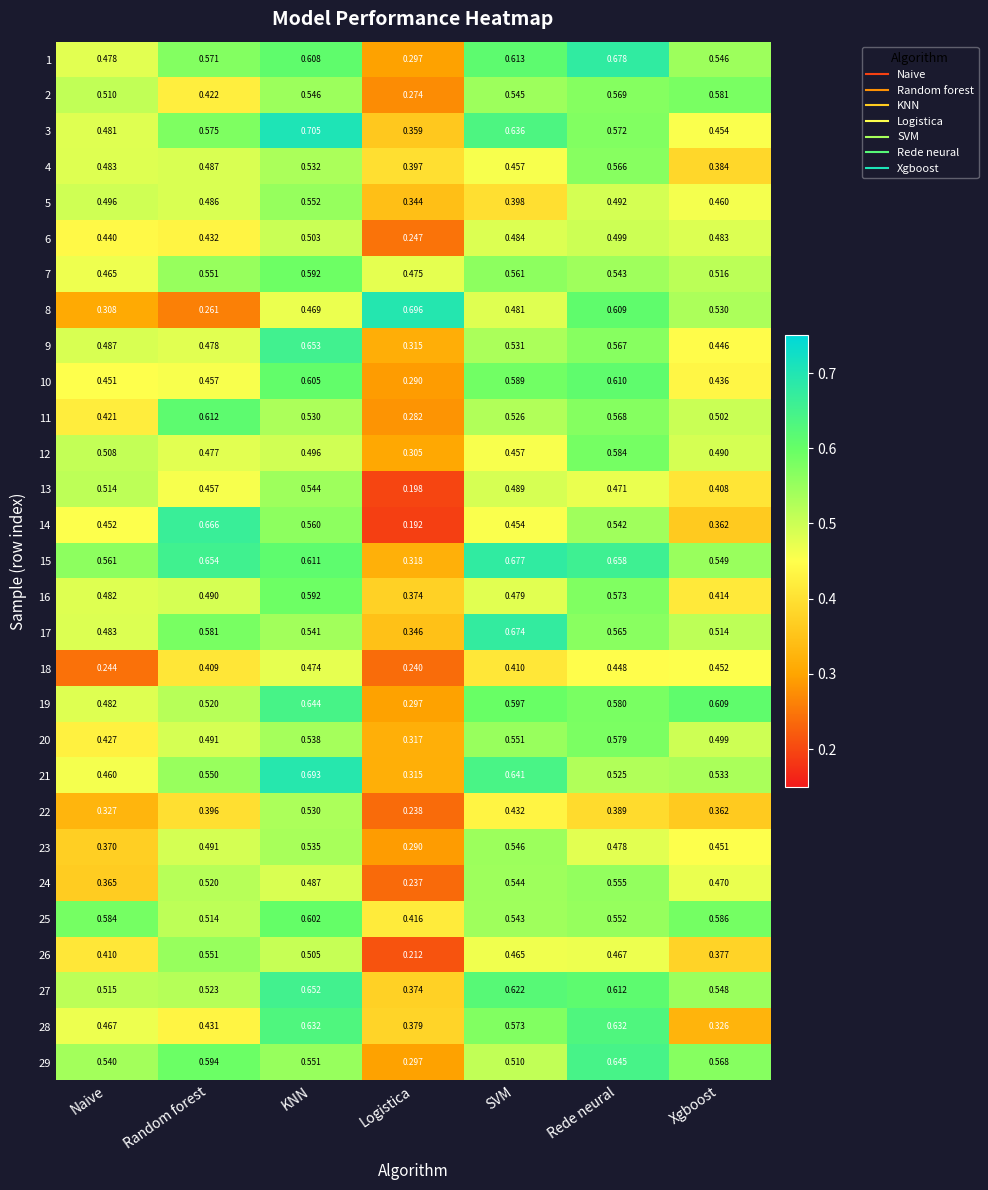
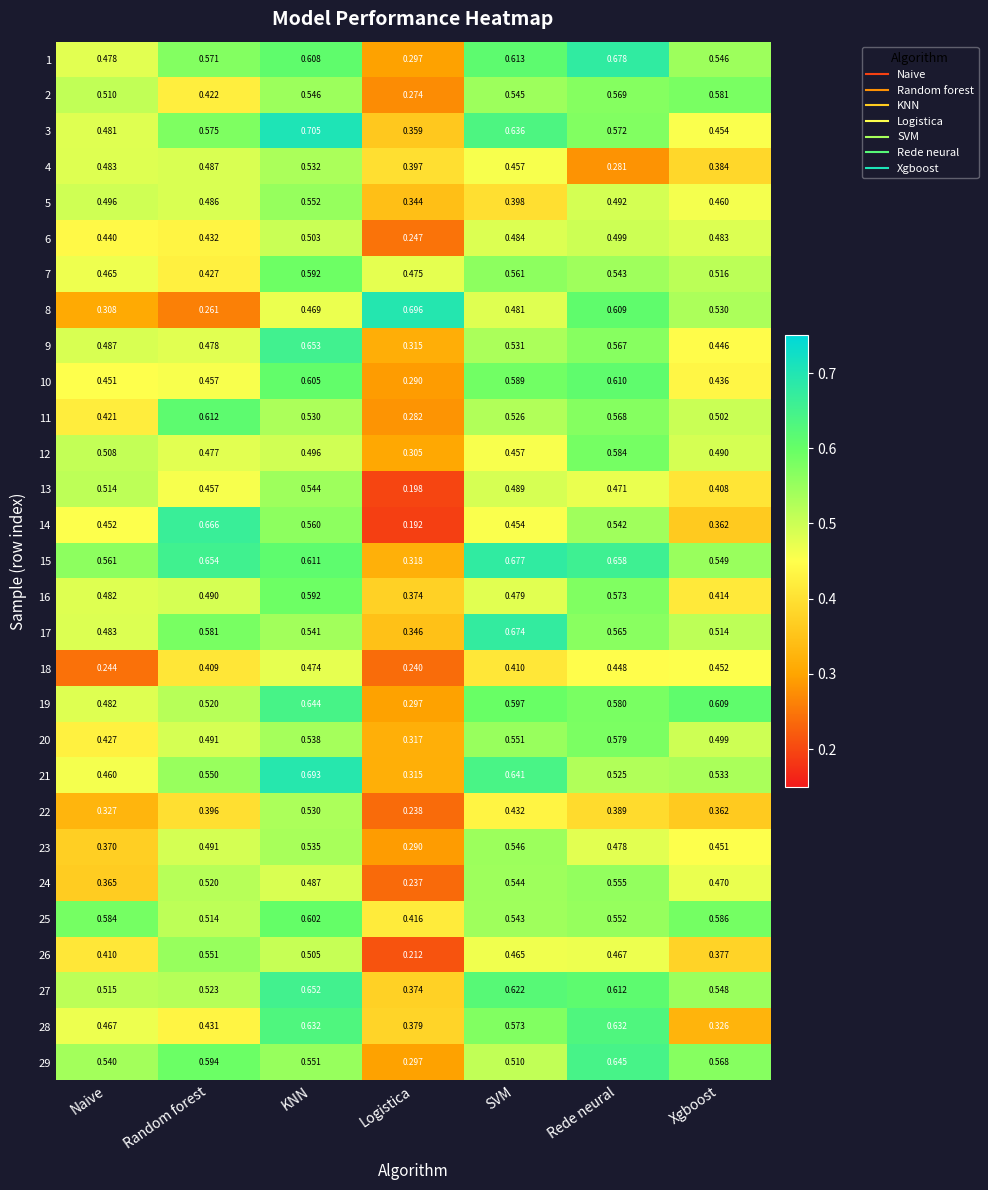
  {
    "4": {
      "Naive": 0.483,
      "Random forest": 0.487,
      "KNN": 0.532,
      "Logistica": 0.397,
      "SVM": 0.457,
-     "Rede neural": 0.566,
+     "Rede neural": 0.281,
      "Xgboost": 0.384
    },
    "7": {
      "Naive": 0.465,
-     "Random forest": 0.551,
+     "Random forest": 0.427,
      "KNN": 0.592,
      "Logistica": 0.475,
      "SVM": 0.561,
      "Rede neural": 0.543,
      "Xgboost": 0.516
    }
  }
